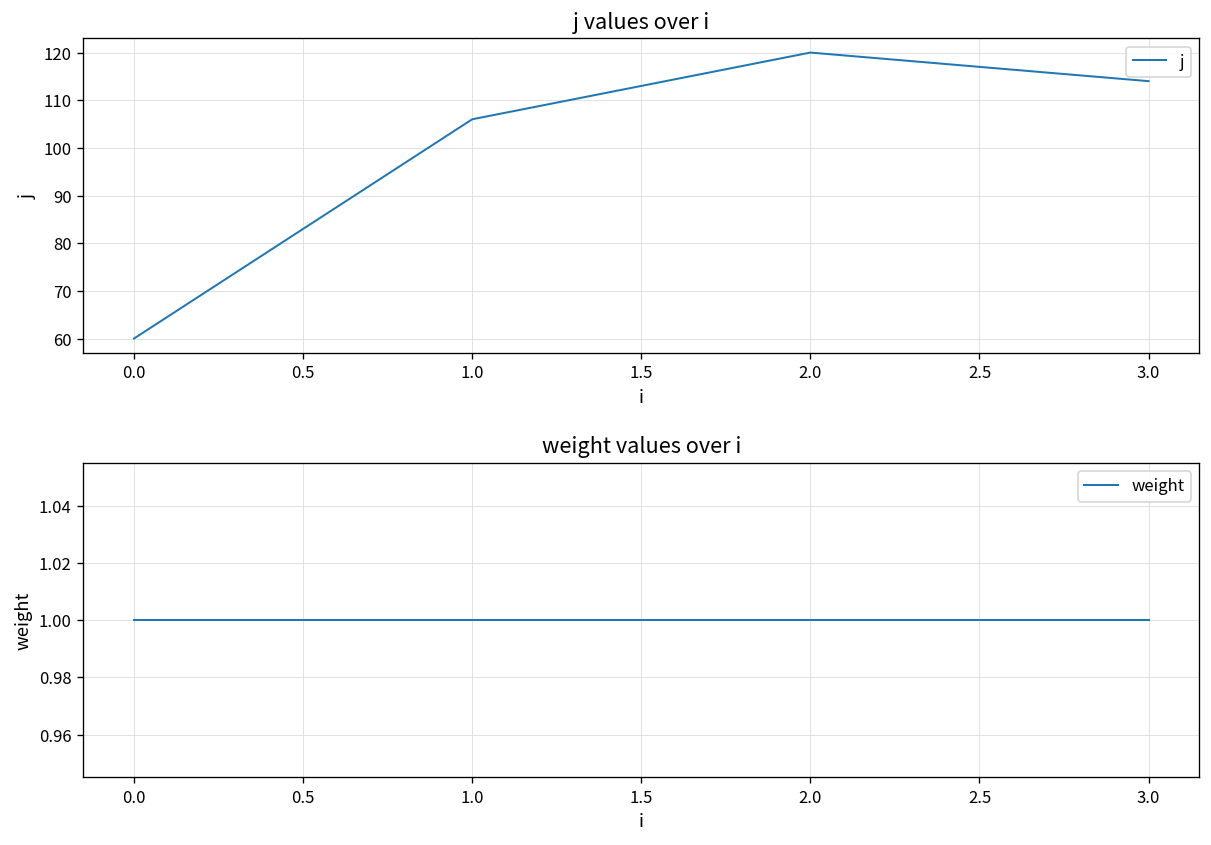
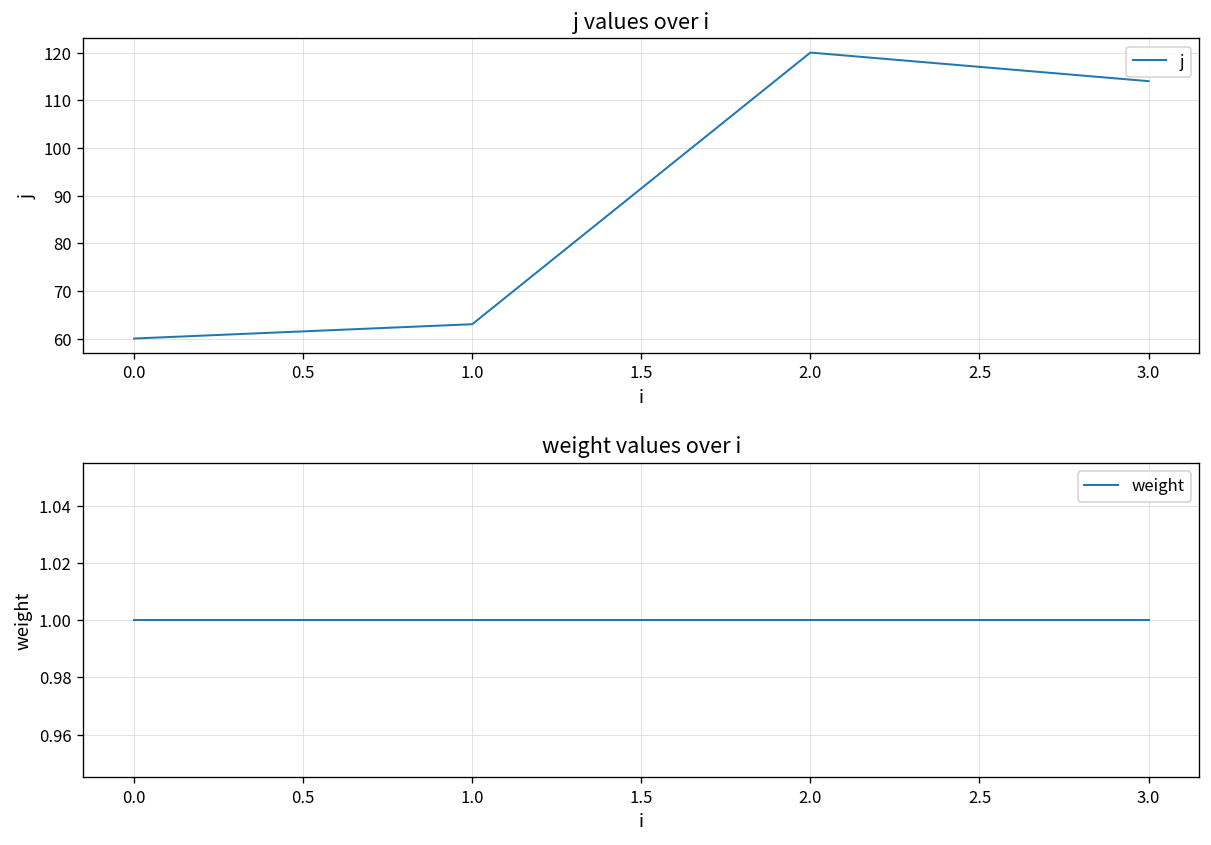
  {
    "j values over i": {
      "0.0": 60,
-     "1.0": 106,
+     "1.0": 63,
      "2.0": 120,
      "3.0": 114
    },
    "weight values over i": {
      "0.0": 1.000,
      "1.0": 1.000,
      "2.0": 1.000,
      "3.0": 1.000
    }
  }
